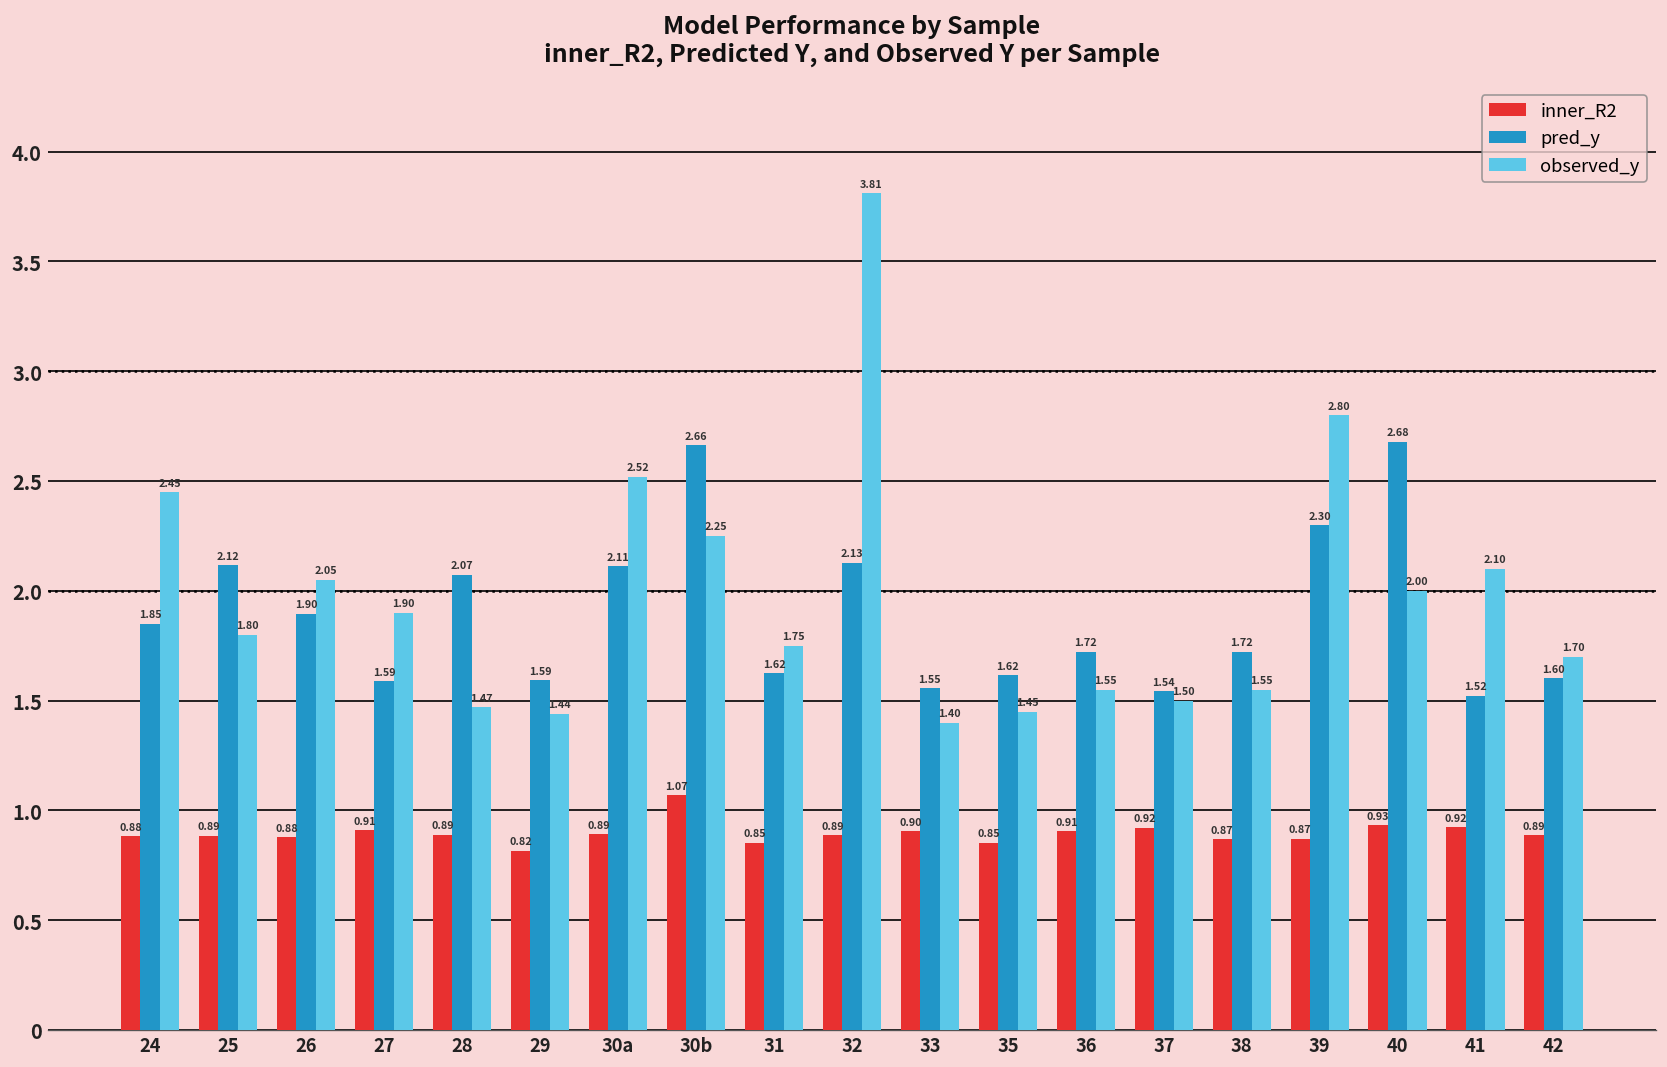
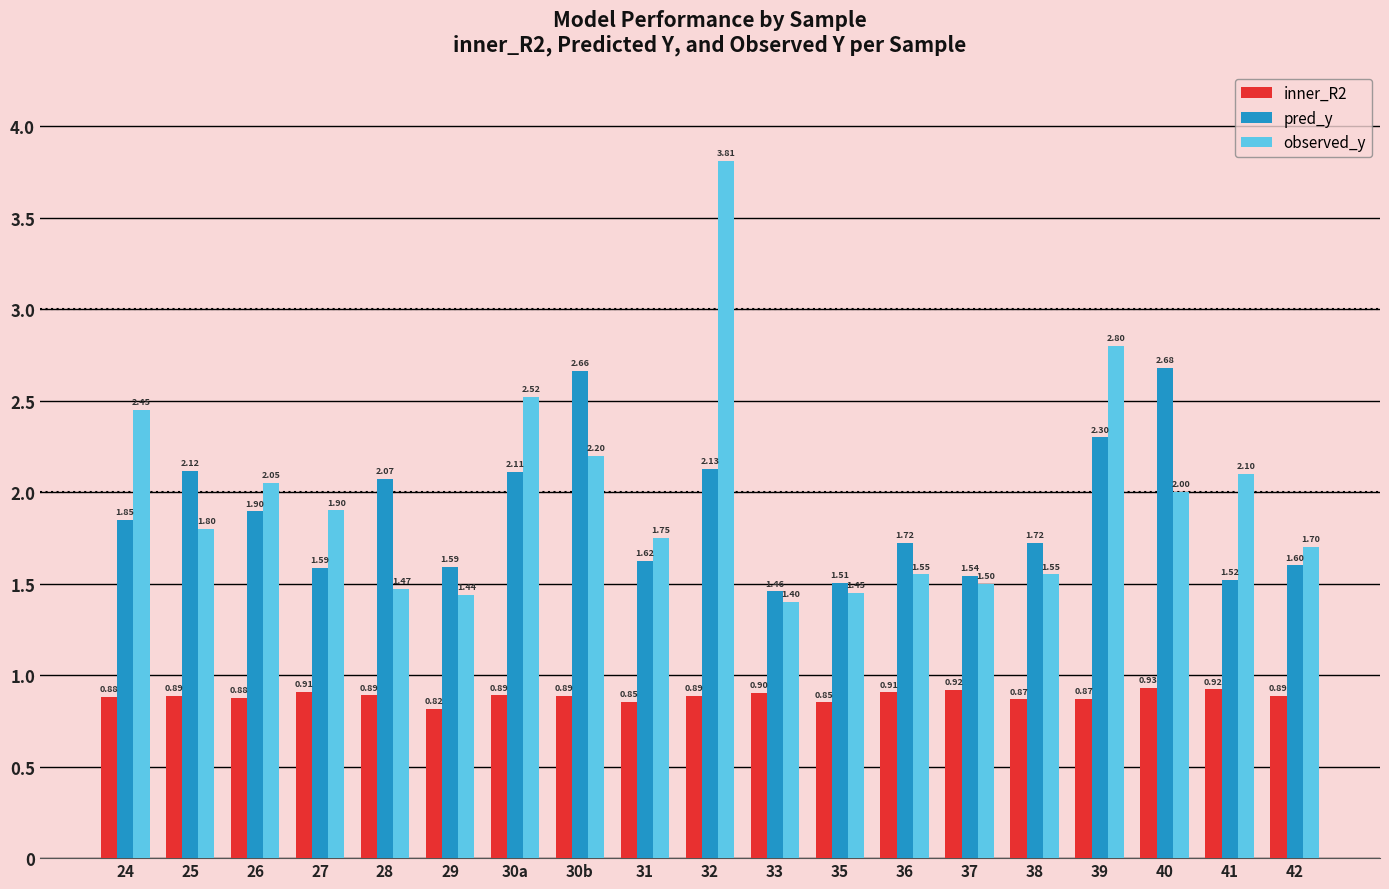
  {
    "inner_R2": {
      "24": 0.88,
      "25": 0.89,
      "26": 0.88,
      "27": 0.91,
      "28": 0.89,
      "29": 0.82,
      "30a": 0.89,
-     "30b": 1.07,
+     "30b": 0.89,
      "31": 0.85,
      "32": 0.89,
      "33": 0.90,
      "35": 0.85,
      "36": 0.91,
      "37": 0.92,
      "38": 0.87,
      "39": 0.87,
      "40": 0.93,
      "41": 0.92,
      "42": 0.89
    },
    "pred_y": {
      "24": 1.85,
      "25": 2.12,
      "26": 1.90,
      "27": 1.59,
      "28": 2.07,
      "29": 1.59,
      "30a": 2.11,
      "30b": 2.66,
      "31": 1.62,
      "32": 2.13,
-     "33": 1.55,
-     "35": 1.62,
+     "33": 1.46,
+     "35": 1.51,
      "36": 1.72,
      "37": 1.54,
      "38": 1.72,
      "39": 2.30,
      "40": 2.68,
      "41": 1.52,
      "42": 1.60
    },
    "observed_y": {
      "24": 2.45,
      "25": 1.80,
      "26": 2.05,
      "27": 1.90,
      "28": 1.47,
      "29": 1.44,
      "30a": 2.52,
-     "30b": 2.25,
+     "30b": 2.20,
      "31": 1.75,
      "32": 3.81,
      "33": 1.40,
      "35": 1.45,
      "36": 1.55,
      "37": 1.50,
      "38": 1.55,
      "39": 2.80,
      "40": 2.00,
      "41": 2.10,
      "42": 1.70
    }
  }
